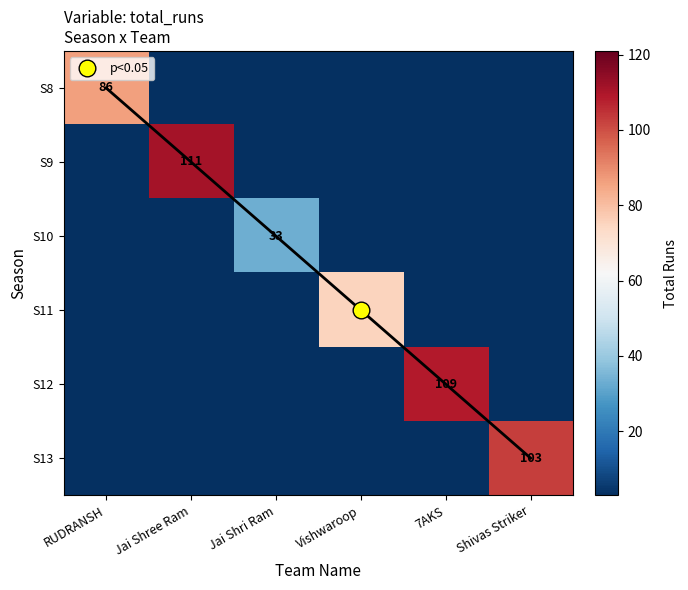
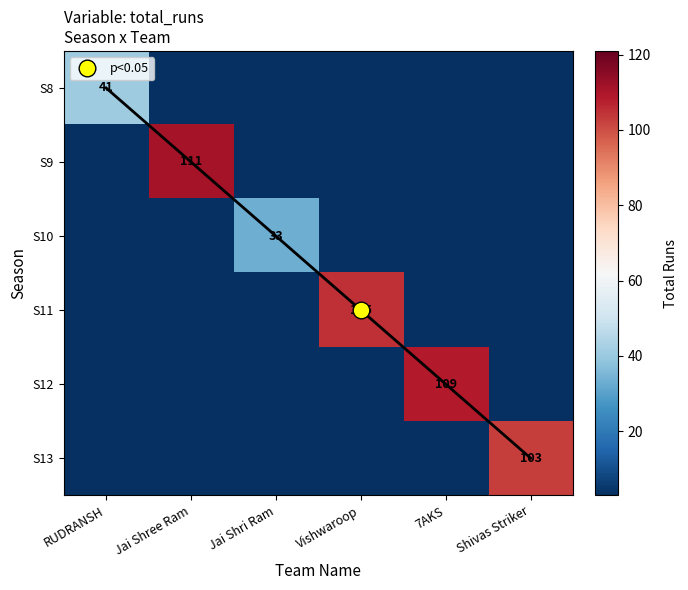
  {
    "S8": {
-     "RUDRANSH": 86
+     "RUDRANSH": 41
    },
    "S11": {
-     "Vishwaroop": 75
+     "Vishwaroop": 105
    }
  }
